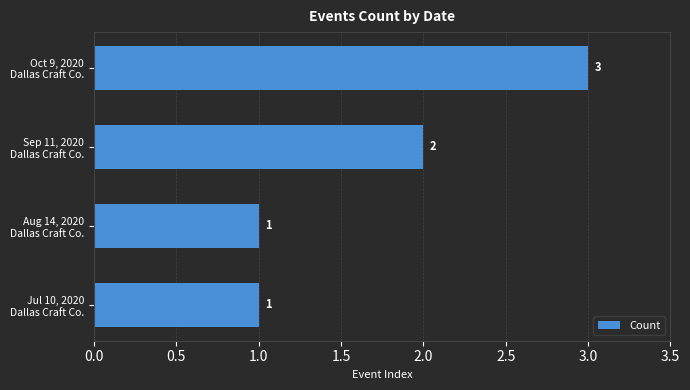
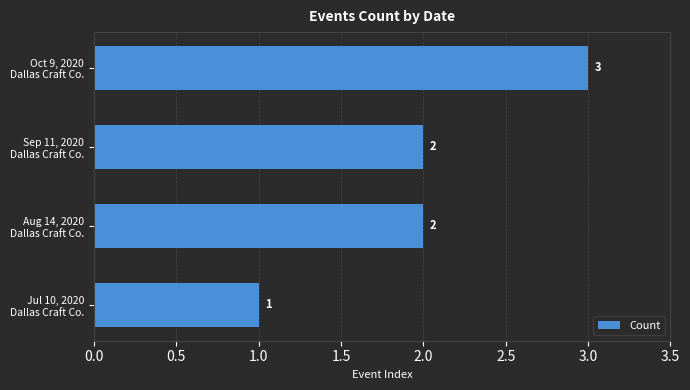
  {
    "Oct 9, 2020 Dallas Craft Co.": 3,
    "Sep 11, 2020 Dallas Craft Co.": 2,
-   "Aug 14, 2020 Dallas Craft Co.": 1,
+   "Aug 14, 2020 Dallas Craft Co.": 2,
    "Jul 10, 2020 Dallas Craft Co.": 1
  }
